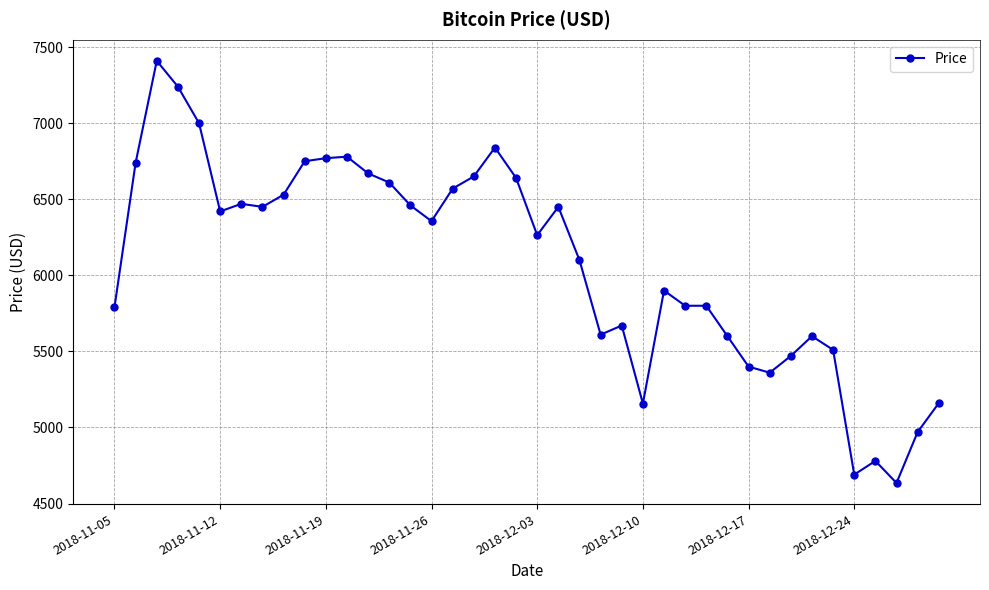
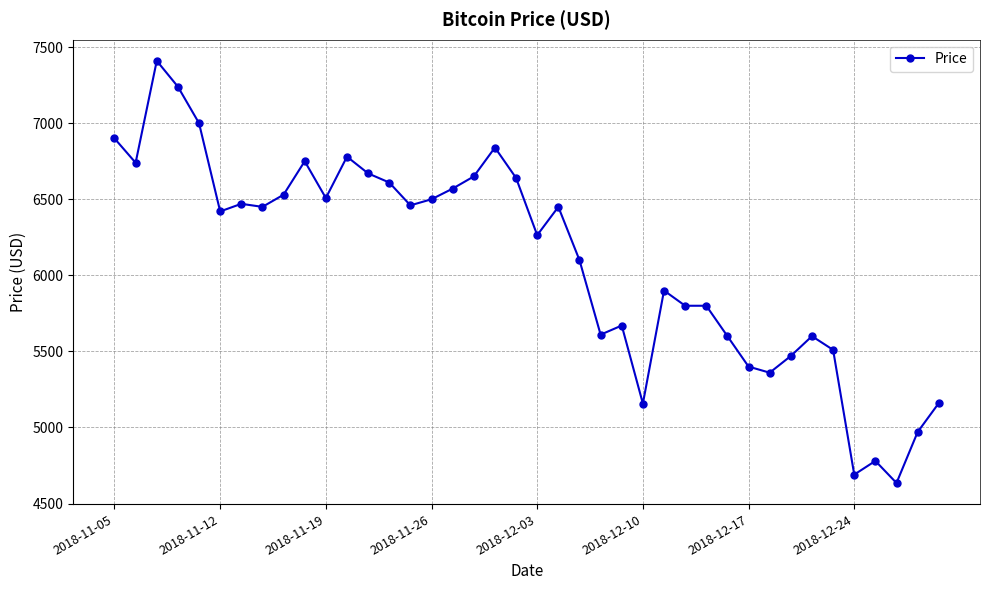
  {
-   "2018-11-05": 5790,
+   "2018-11-05": 6900,
    "2018-11-12": 6420,
-   "2018-11-19": 6770,
-   "2018-11-26": 6360,
+   "2018-11-19": 6510,
+   "2018-11-26": 6500,
    "2018-12-03": 6260,
    "2018-12-10": 5160,
    "2018-12-17": 5400,
    "2018-12-24": 4690
  }
